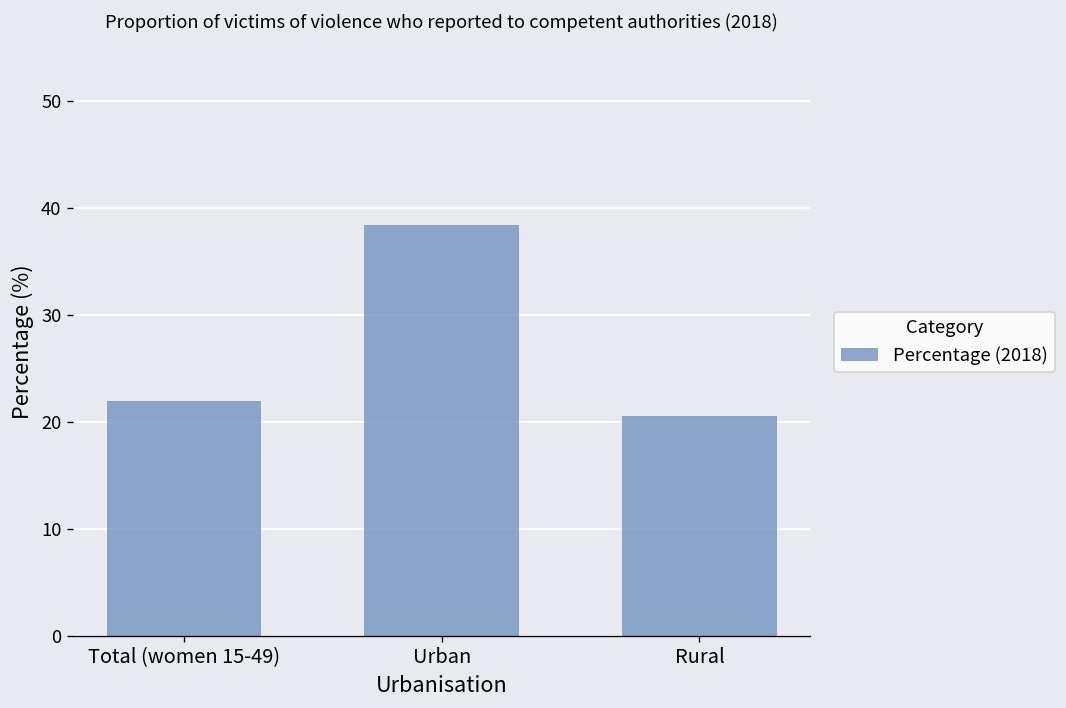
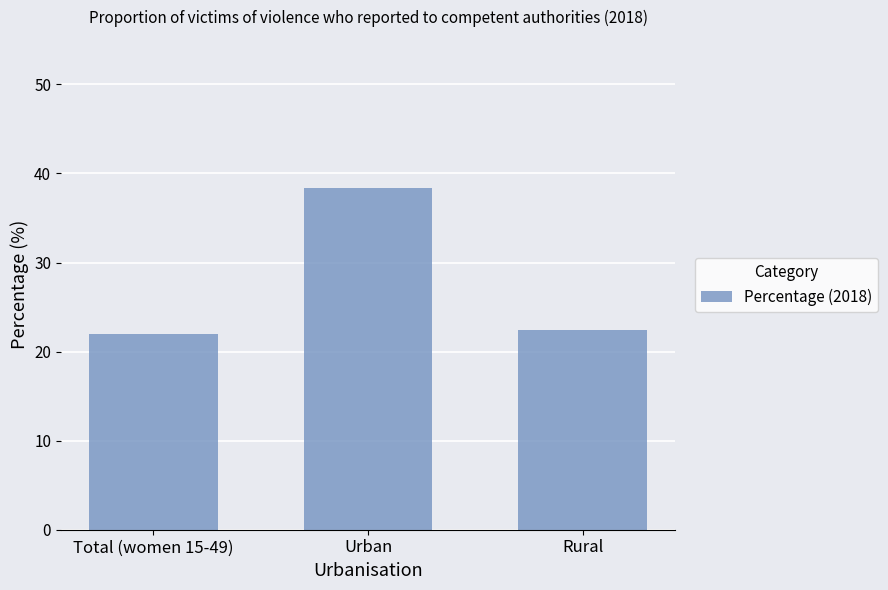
  {
    "Total (women 15-49)": 22,
    "Urban": 38,
-   "Rural": 21
+   "Rural": 22
  }
